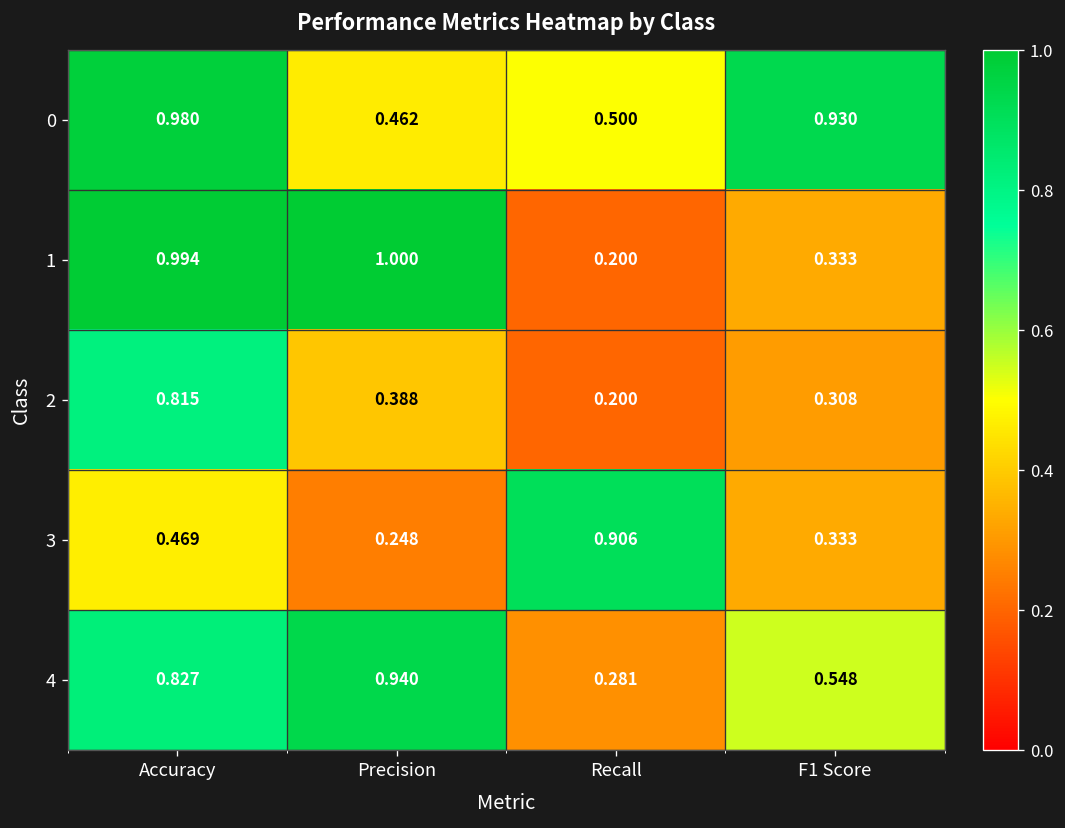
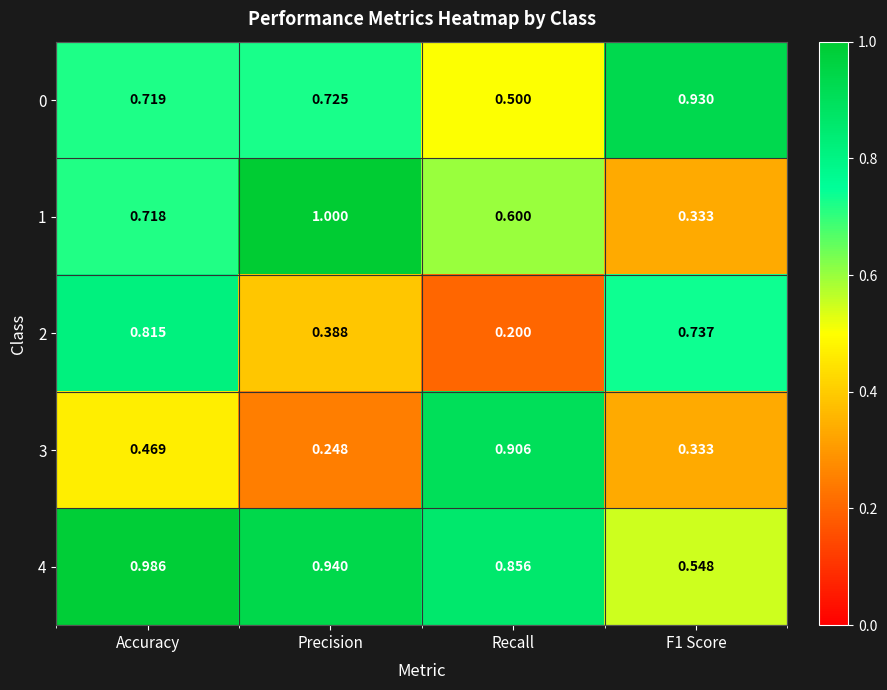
  {
    "0": {
-     "Accuracy": 0.980,
-     "Precision": 0.462,
+     "Accuracy": 0.719,
+     "Precision": 0.725,
      "Recall": 0.500,
      "F1 Score": 0.930
    },
    "1": {
-     "Accuracy": 0.994,
+     "Accuracy": 0.718,
      "Precision": 1.000,
-     "Recall": 0.200,
+     "Recall": 0.600,
      "F1 Score": 0.333
    },
    "2": {
      "Accuracy": 0.815,
      "Precision": 0.388,
      "Recall": 0.200,
-     "F1 Score": 0.308
+     "F1 Score": 0.737
    },
    "3": {
      "Accuracy": 0.469,
      "Precision": 0.248,
      "Recall": 0.906,
      "F1 Score": 0.333
    },
    "4": {
-     "Accuracy": 0.827,
+     "Accuracy": 0.986,
      "Precision": 0.940,
-     "Recall": 0.281,
+     "Recall": 0.856,
      "F1 Score": 0.548
    }
  }
